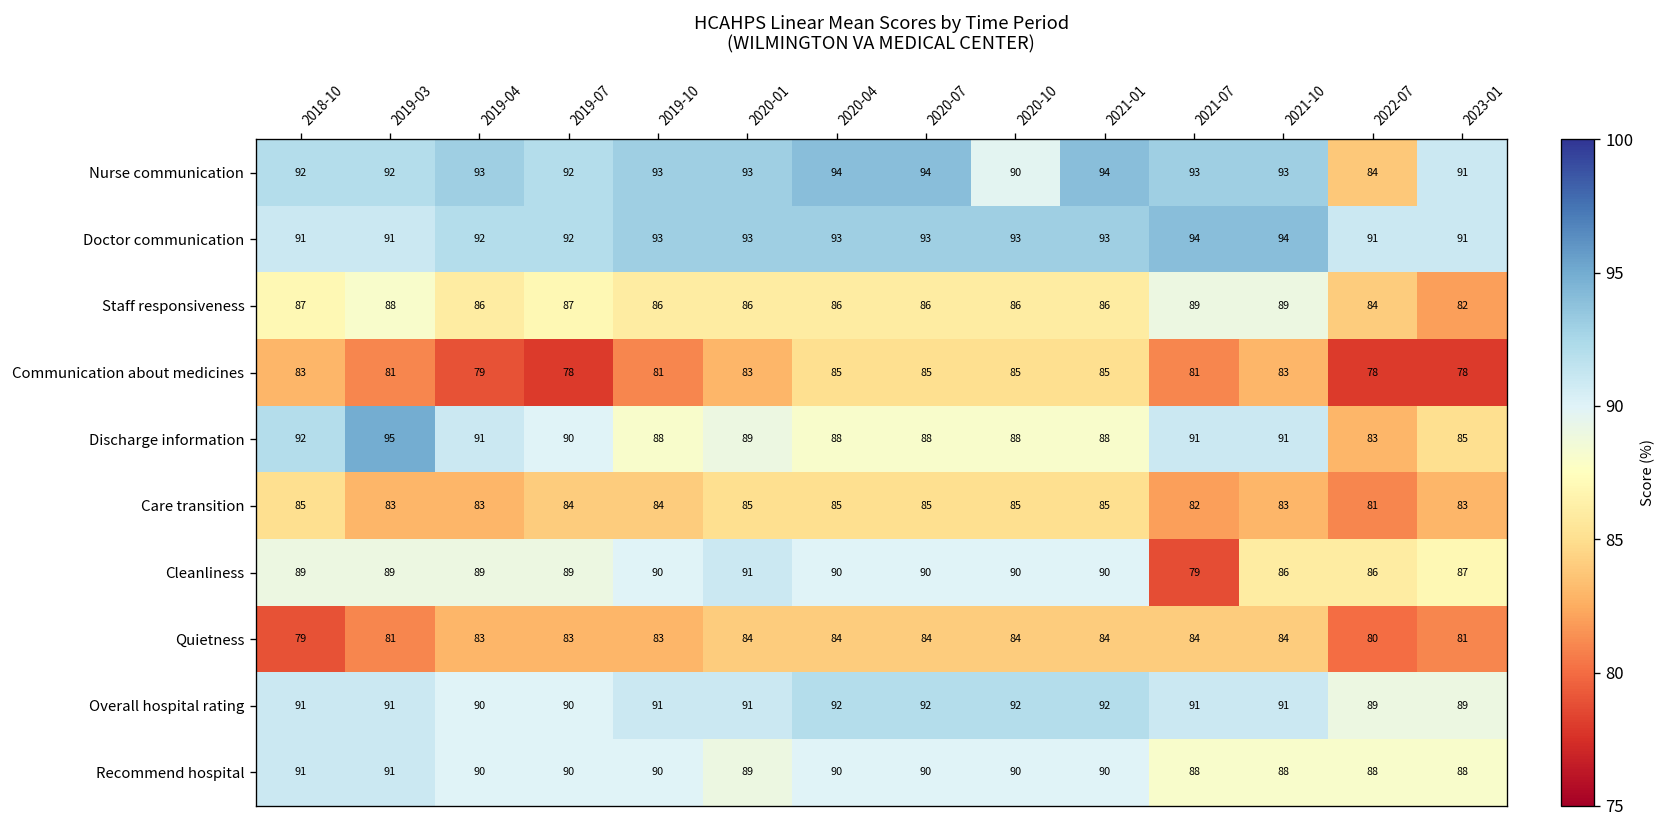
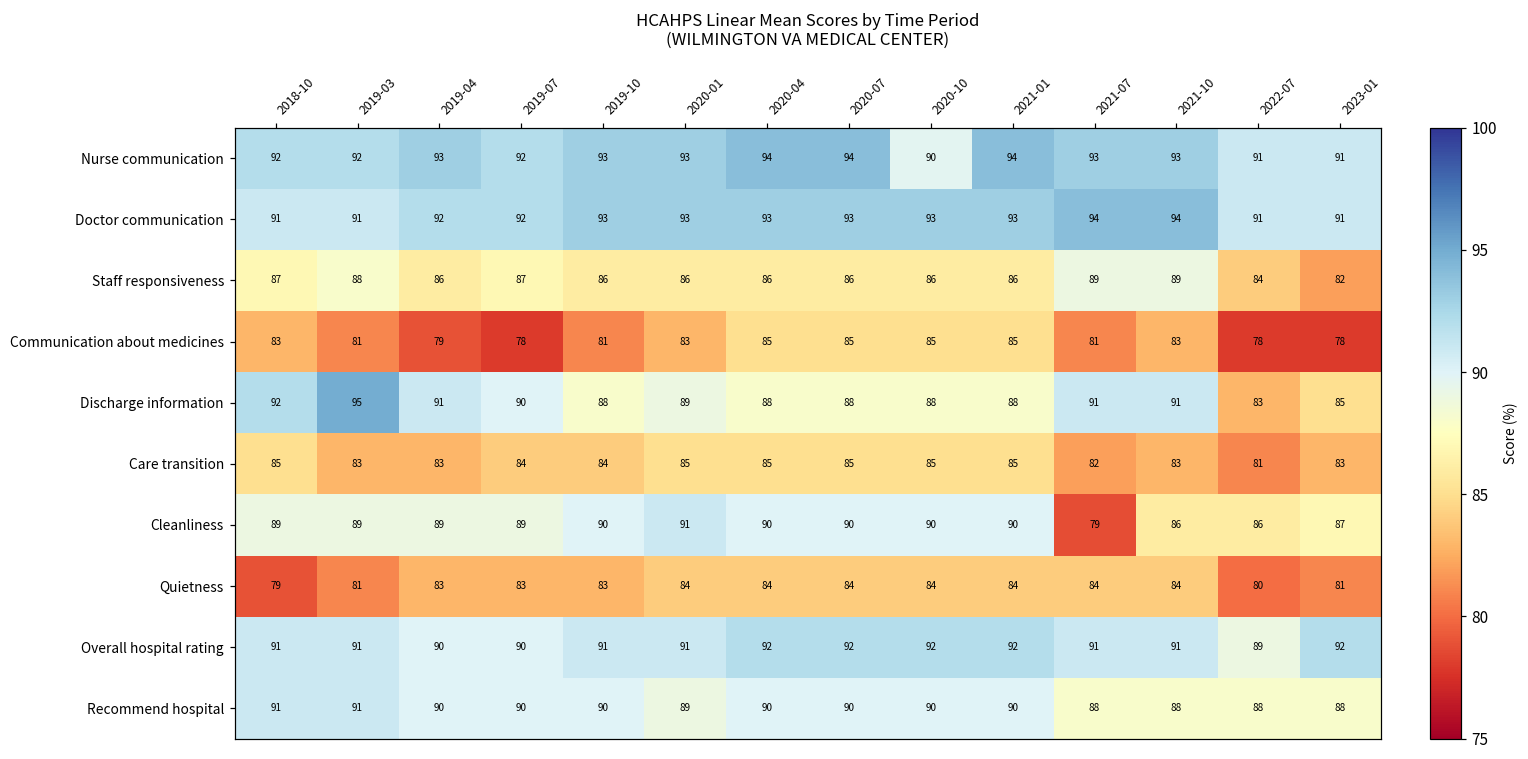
  {
    "Nurse communication": {
      "2018-10": 92,
      "2019-03": 92,
      "2019-04": 93,
      "2019-07": 92,
      "2019-10": 93,
      "2020-01": 93,
      "2020-04": 94,
      "2020-07": 94,
      "2020-10": 90,
      "2021-01": 94,
      "2021-07": 93,
      "2021-10": 93,
-     "2022-07": 84,
+     "2022-07": 91,
      "2023-01": 91
    },
    "Doctor communication": {
      "2018-10": 91,
      "2019-03": 91,
      "2019-04": 92,
      "2019-07": 92,
      "2019-10": 93,
      "2020-01": 93,
      "2020-04": 93,
      "2020-07": 93,
      "2020-10": 93,
      "2021-01": 93,
      "2021-07": 94,
      "2021-10": 94,
      "2022-07": 91,
      "2023-01": 91
    },
    "Staff responsiveness": {
      "2018-10": 87,
      "2019-03": 88,
      "2019-04": 86,
      "2019-07": 87,
      "2019-10": 86,
      "2020-01": 86,
      "2020-04": 86,
      "2020-07": 86,
      "2020-10": 86,
      "2021-01": 86,
      "2021-07": 89,
      "2021-10": 89,
      "2022-07": 84,
      "2023-01": 82
    },
    "Communication about medicines": {
      "2018-10": 83,
      "2019-03": 81,
      "2019-04": 79,
      "2019-07": 78,
      "2019-10": 81,
      "2020-01": 83,
      "2020-04": 85,
      "2020-07": 85,
      "2020-10": 85,
      "2021-01": 85,
      "2021-07": 81,
      "2021-10": 83,
      "2022-07": 78,
      "2023-01": 78
    },
    "Discharge information": {
      "2018-10": 92,
      "2019-03": 95,
      "2019-04": 91,
      "2019-07": 90,
      "2019-10": 88,
      "2020-01": 89,
      "2020-04": 88,
      "2020-07": 88,
      "2020-10": 88,
      "2021-01": 88,
      "2021-07": 91,
      "2021-10": 91,
      "2022-07": 83,
      "2023-01": 85
    },
    "Care transition": {
      "2018-10": 85,
      "2019-03": 83,
      "2019-04": 83,
      "2019-07": 84,
      "2019-10": 84,
      "2020-01": 85,
      "2020-04": 85,
      "2020-07": 85,
      "2020-10": 85,
      "2021-01": 85,
      "2021-07": 82,
      "2021-10": 83,
      "2022-07": 81,
      "2023-01": 83
    },
    "Cleanliness": {
      "2018-10": 89,
      "2019-03": 89,
      "2019-04": 89,
      "2019-07": 89,
      "2019-10": 90,
      "2020-01": 91,
      "2020-04": 90,
      "2020-07": 90,
      "2020-10": 90,
      "2021-01": 90,
      "2021-07": 79,
      "2021-10": 86,
      "2022-07": 86,
      "2023-01": 87
    },
    "Quietness": {
      "2018-10": 79,
      "2019-03": 81,
      "2019-04": 83,
      "2019-07": 83,
      "2019-10": 83,
      "2020-01": 84,
      "2020-04": 84,
      "2020-07": 84,
      "2020-10": 84,
      "2021-01": 84,
      "2021-07": 84,
      "2021-10": 84,
      "2022-07": 80,
      "2023-01": 81
    },
    "Overall hospital rating": {
      "2018-10": 91,
      "2019-03": 91,
      "2019-04": 90,
      "2019-07": 90,
      "2019-10": 91,
      "2020-01": 91,
      "2020-04": 92,
      "2020-07": 92,
      "2020-10": 92,
      "2021-01": 92,
      "2021-07": 91,
      "2021-10": 91,
      "2022-07": 89,
-     "2023-01": 89
+     "2023-01": 92
    },
    "Recommend hospital": {
      "2018-10": 91,
      "2019-03": 91,
      "2019-04": 90,
      "2019-07": 90,
      "2019-10": 90,
      "2020-01": 89,
      "2020-04": 90,
      "2020-07": 90,
      "2020-10": 90,
      "2021-01": 90,
      "2021-07": 88,
      "2021-10": 88,
      "2022-07": 88,
      "2023-01": 88
    }
  }
